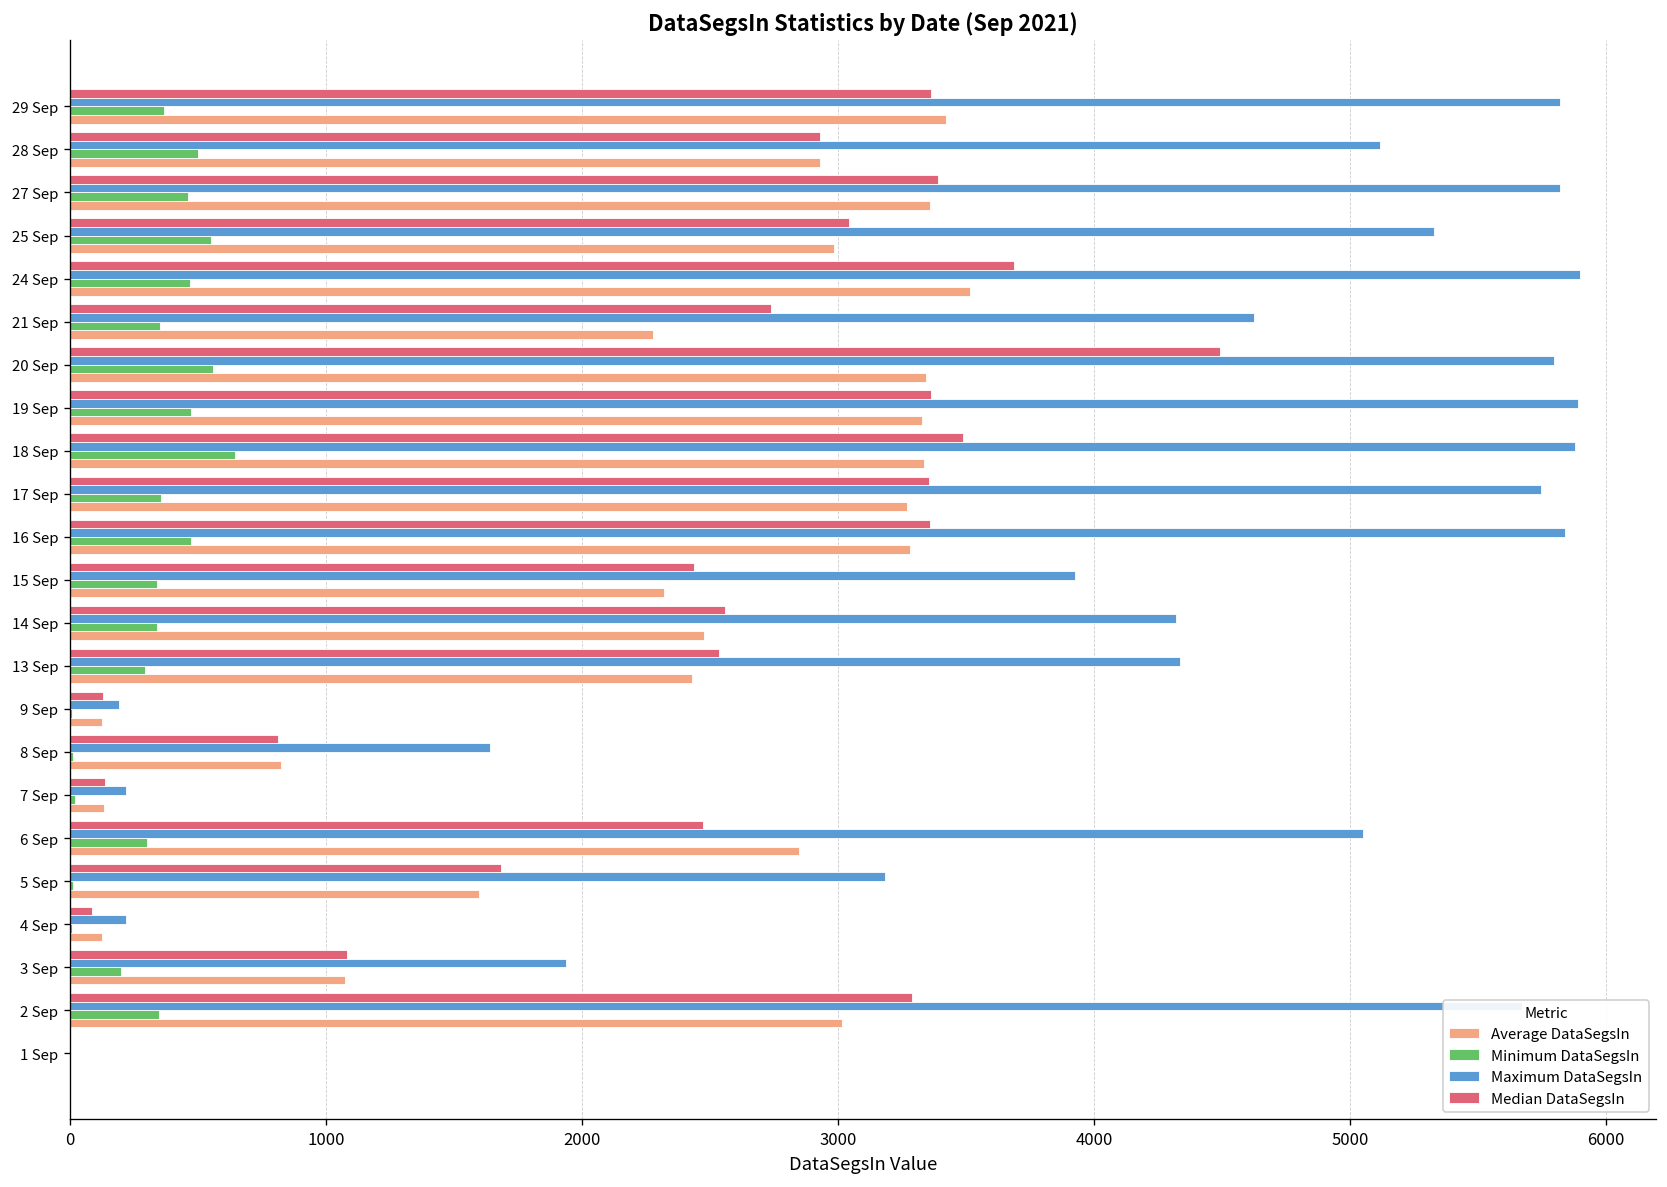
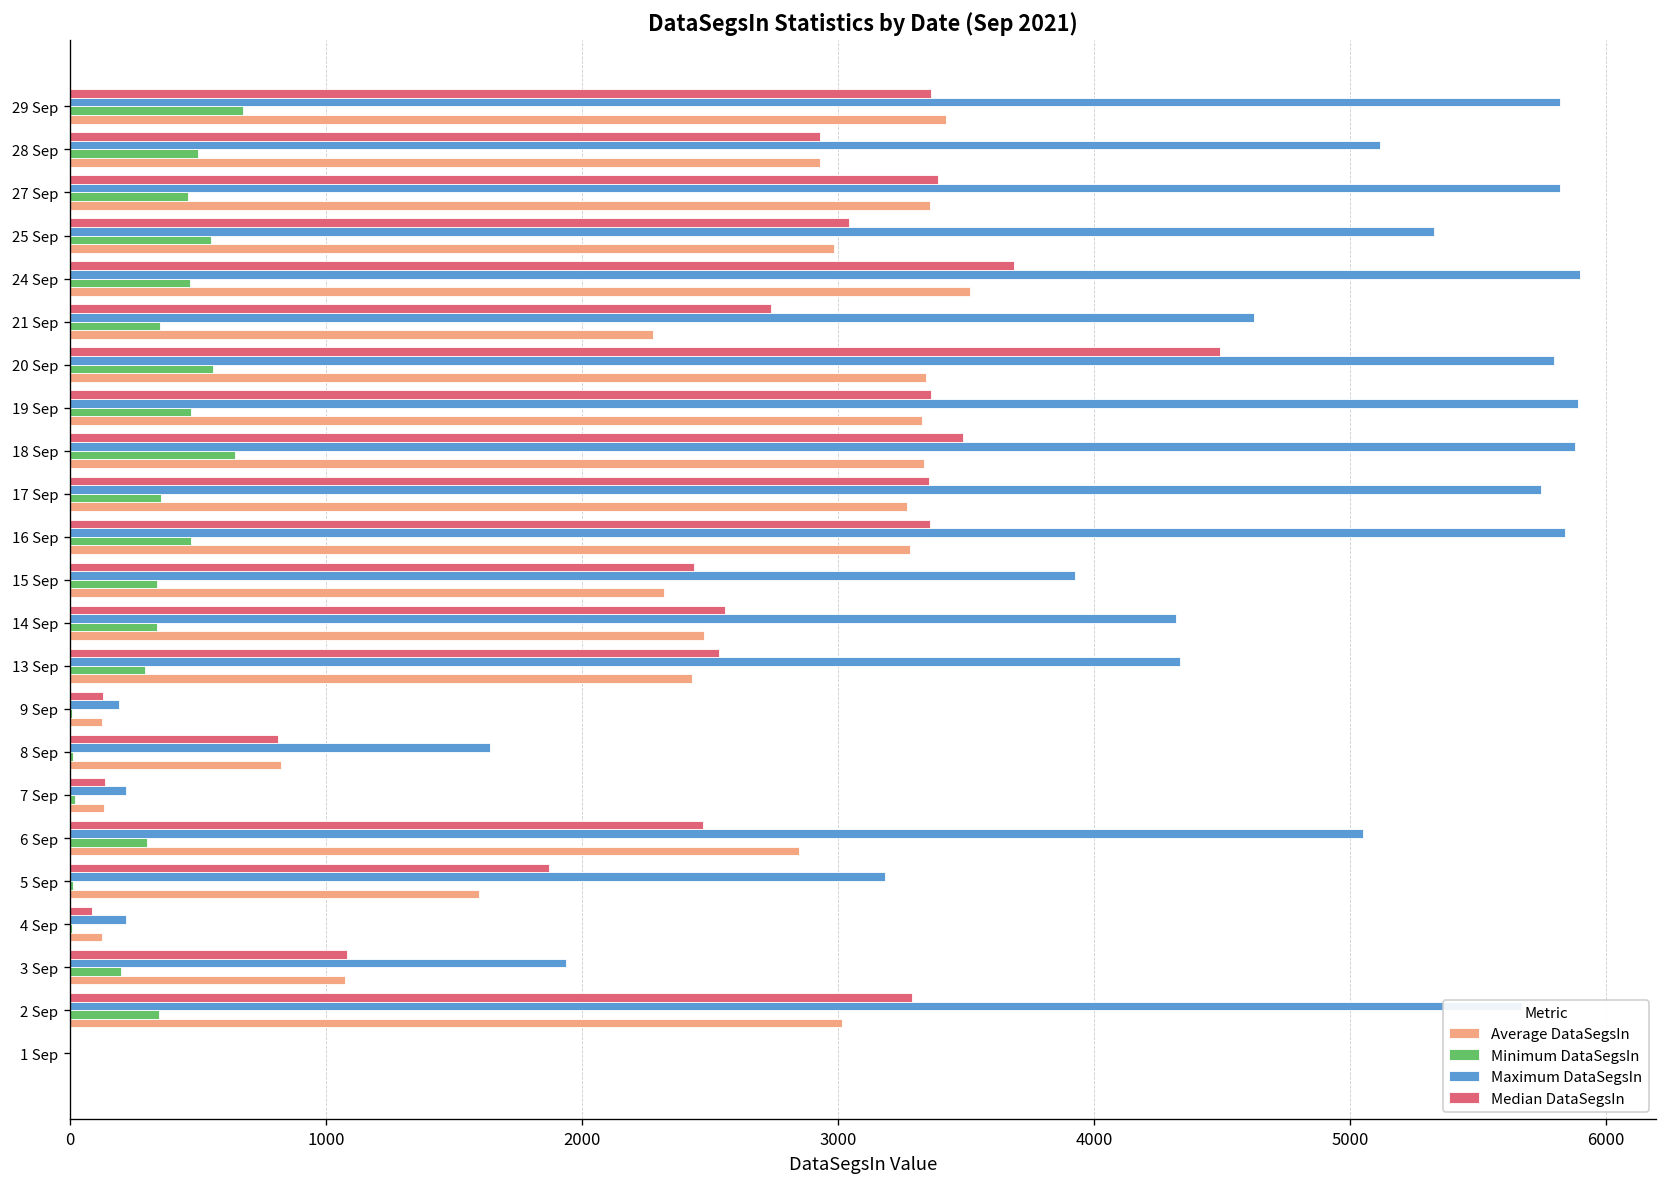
  {
    "Average DataSegsIn": {
      "29 Sep": 3420,
      "28 Sep": 2930,
      "27 Sep": 3360,
      "25 Sep": 2990,
      "24 Sep": 3520,
      "21 Sep": 2280,
      "20 Sep": 3350,
      "19 Sep": 3330,
      "18 Sep": 3340,
      "17 Sep": 3270,
      "16 Sep": 3280,
      "15 Sep": 2320,
      "14 Sep": 2470,
      "13 Sep": 2430,
      "9 Sep": 120,
      "8 Sep": 820,
      "7 Sep": 130,
      "6 Sep": 2850,
      "5 Sep": 1600,
      "4 Sep": 130,
      "3 Sep": 1070,
      "2 Sep": 3010,
      "1 Sep": 0
    },
    "Minimum DataSegsIn": {
-     "29 Sep": 370,
+     "29 Sep": 670,
      "28 Sep": 500,
      "27 Sep": 460,
      "25 Sep": 550,
      "24 Sep": 470,
      "21 Sep": 350,
      "20 Sep": 560,
      "19 Sep": 470,
      "18 Sep": 640,
      "17 Sep": 360,
      "16 Sep": 470,
      "15 Sep": 340,
      "14 Sep": 340,
      "13 Sep": 290,
      "7 Sep": 20,
      "6 Sep": 300,
      "3 Sep": 200,
      "2 Sep": 350,
      "1 Sep": 0
    },
    "Maximum DataSegsIn": {
      "29 Sep": 5820,
      "28 Sep": 5120,
      "27 Sep": 5820,
      "25 Sep": 5330,
      "24 Sep": 5900,
      "21 Sep": 4620,
      "20 Sep": 5800,
      "19 Sep": 5890,
      "18 Sep": 5880,
      "17 Sep": 5750,
      "16 Sep": 5840,
      "15 Sep": 3930,
      "14 Sep": 4320,
      "13 Sep": 4340,
      "9 Sep": 190,
      "8 Sep": 1640,
      "7 Sep": 220,
      "6 Sep": 5050,
      "5 Sep": 3180,
      "4 Sep": 220,
      "3 Sep": 1940,
      "1 Sep": 0
    },
    "Median DataSegsIn": {
      "29 Sep": 3360,
      "28 Sep": 2930,
      "27 Sep": 3390,
      "25 Sep": 3040,
      "24 Sep": 3690,
      "21 Sep": 2740,
      "20 Sep": 4490,
      "19 Sep": 3360,
      "18 Sep": 3490,
      "17 Sep": 3360,
      "16 Sep": 3360,
      "15 Sep": 2440,
      "14 Sep": 2560,
      "13 Sep": 2540,
      "9 Sep": 130,
      "8 Sep": 810,
      "7 Sep": 140,
      "6 Sep": 2470,
-     "5 Sep": 1680,
+     "5 Sep": 1870,
      "4 Sep": 90,
      "3 Sep": 1080,
      "2 Sep": 3290,
      "1 Sep": 0
    }
  }
